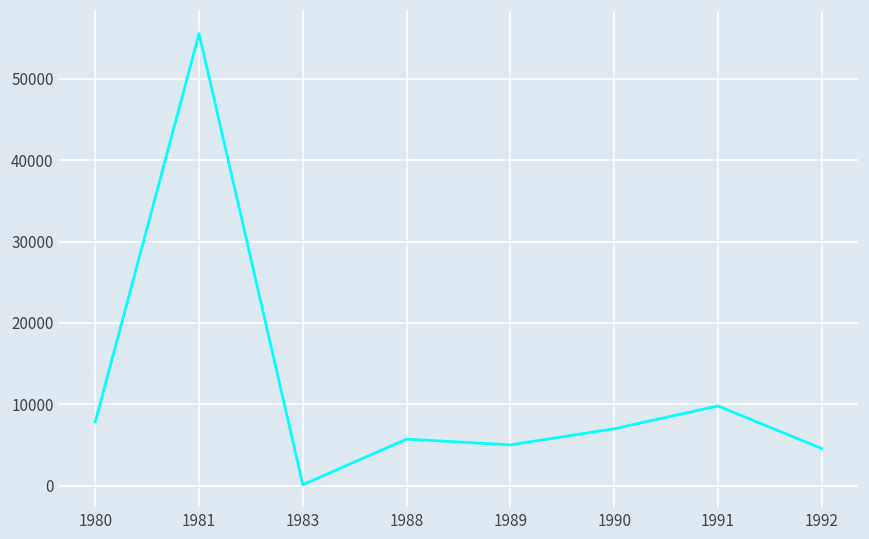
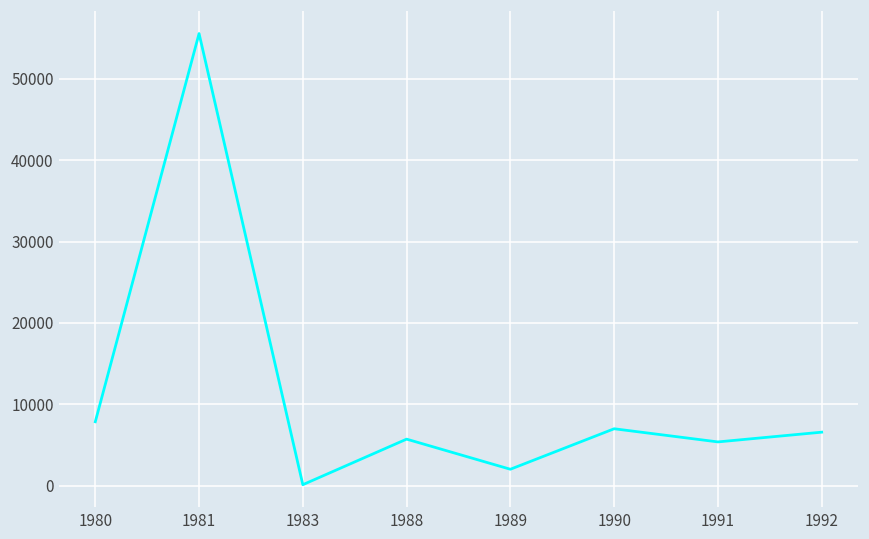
  {
    "1980": 8000,
    "1981": 56000,
    "1983": 0,
    "1988": 6000,
-   "1989": 5000,
+   "1989": 2000,
    "1990": 7000,
-   "1991": 10000,
-   "1992": 5000
+   "1991": 5000,
+   "1992": 7000
  }
